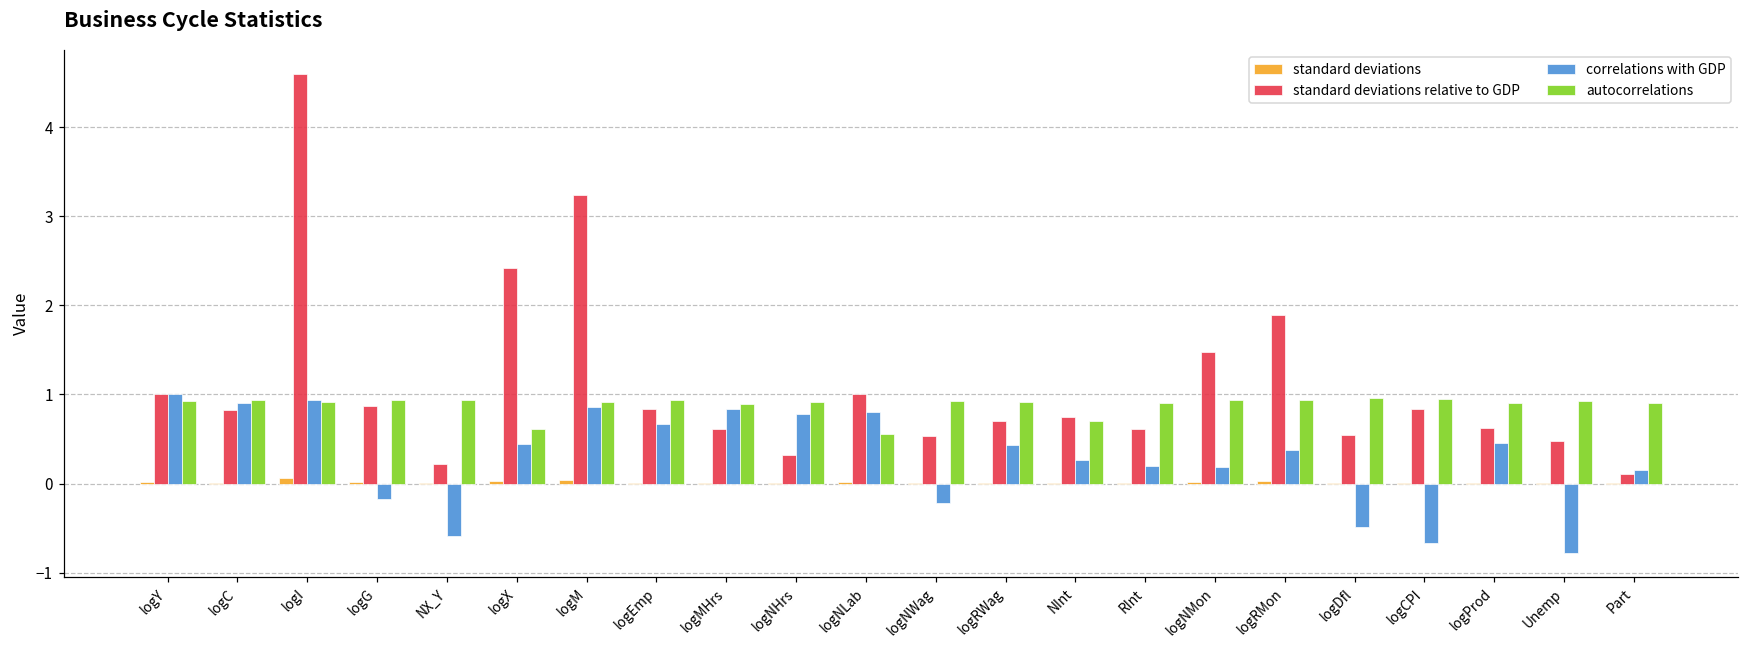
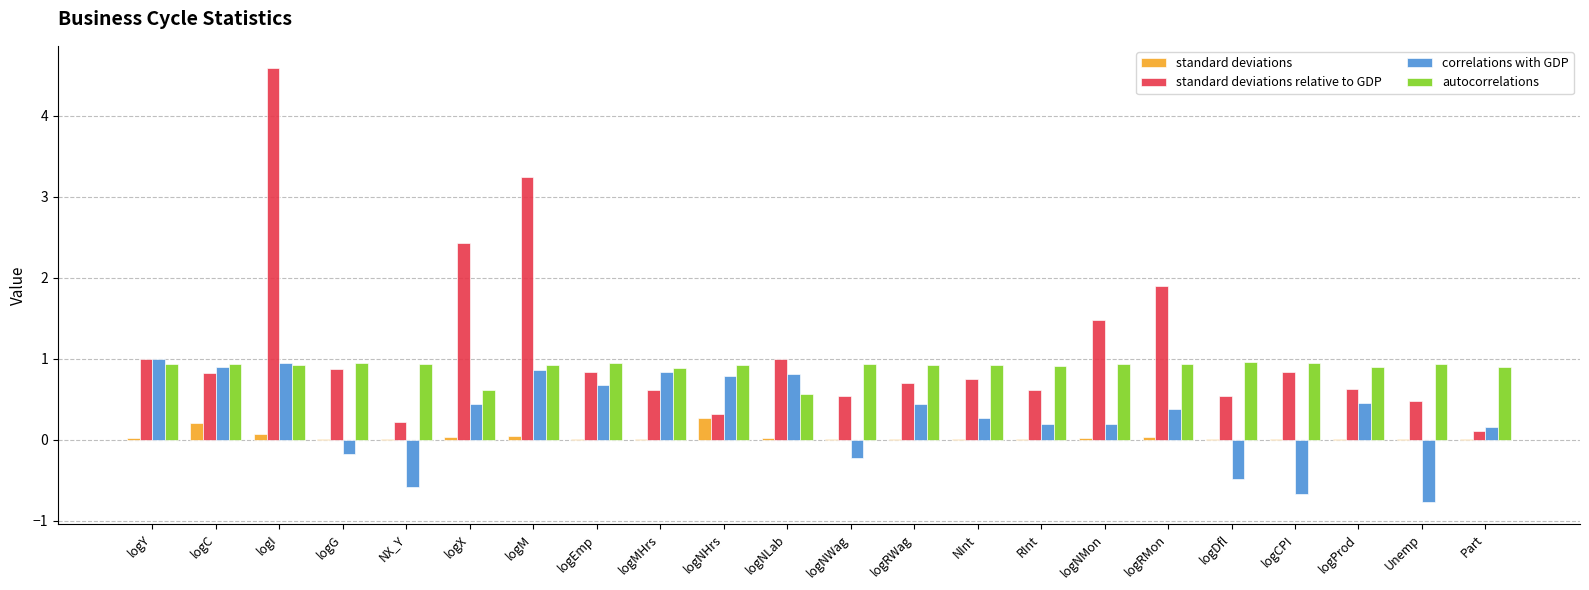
  {
    "standard deviations": {
-     "logC": 0.0,
+     "logC": 0.2,
      "logI": 0.1,
      "logX": 0.0,
      "logM": 0.0,
-     "logNHrs": 0.0
+     "logNHrs": 0.3
    },
    "standard deviations relative to GDP": {
      "logY": 1.0,
      "logC": 0.8,
      "logI": 4.6,
      "logG": 0.9,
      "NX_Y": 0.2,
      "logX": 2.4,
      "logM": 3.2,
      "logEmp": 0.8,
      "logMHrs": 0.6,
      "logNHrs": 0.3,
      "logNLab": 1.0,
      "logNWag": 0.5,
      "logRWag": 0.7,
      "NInt": 0.7,
      "RInt": 0.6,
      "logNMon": 1.5,
      "logRMon": 1.9,
      "logDfl": 0.5,
      "logCPI": 0.8,
      "logProd": 0.6,
      "Unemp": 0.5,
      "Part": 0.1
    },
    "correlations with GDP": {
      "logY": 1.0,
      "logC": 0.9,
      "logI": 0.9,
      "logG": -0.2,
      "NX_Y": -0.6,
      "logX": 0.4,
      "logM": 0.9,
      "logEmp": 0.7,
      "logMHrs": 0.8,
      "logNHrs": 0.8,
      "logNLab": 0.8,
      "logNWag": -0.2,
      "logRWag": 0.4,
      "NInt": 0.3,
      "RInt": 0.2,
      "logNMon": 0.2,
      "logRMon": 0.4,
      "logDfl": -0.5,
      "logCPI": -0.7,
      "logProd": 0.5,
      "Unemp": -0.8,
      "Part": 0.2
    },
    "autocorrelations": {
      "logY": 0.9,
      "logC": 0.9,
      "logI": 0.9,
      "logG": 0.9,
      "NX_Y": 0.9,
      "logX": 0.6,
      "logM": 0.9,
      "logEmp": 0.9,
      "logMHrs": 0.9,
      "logNHrs": 0.9,
      "logNLab": 0.6,
      "logNWag": 0.9,
      "logRWag": 0.9,
-     "NInt": 0.7,
+     "NInt": 0.9,
      "RInt": 0.9,
      "logNMon": 0.9,
      "logRMon": 0.9,
      "logDfl": 1.0,
      "logCPI": 1.0,
      "logProd": 0.9,
      "Unemp": 0.9,
      "Part": 0.9
    }
  }
